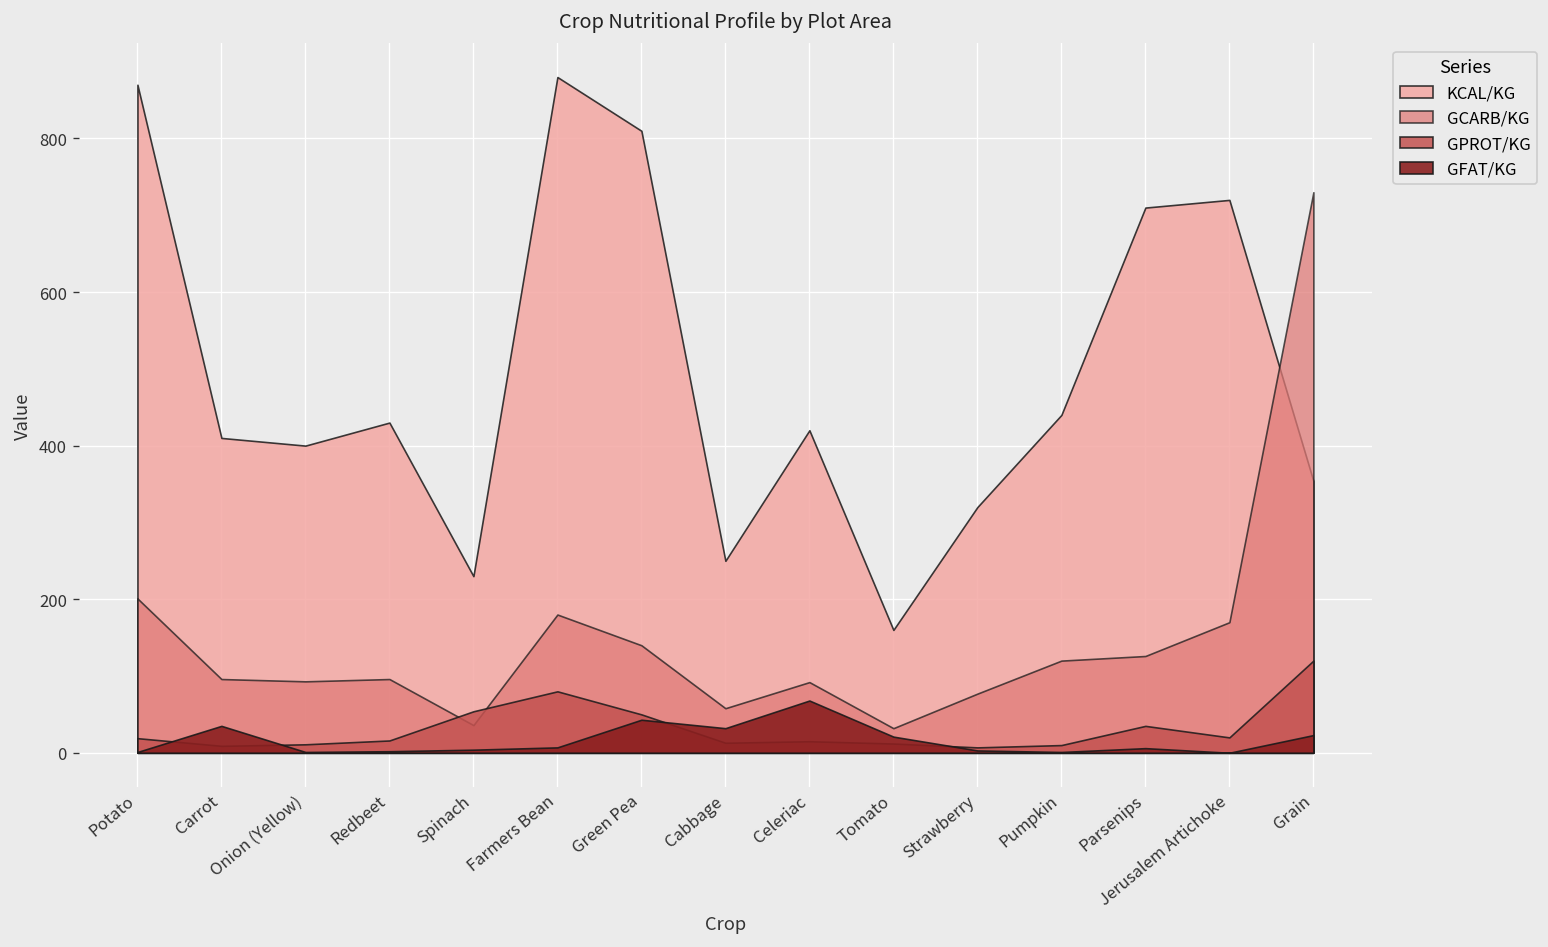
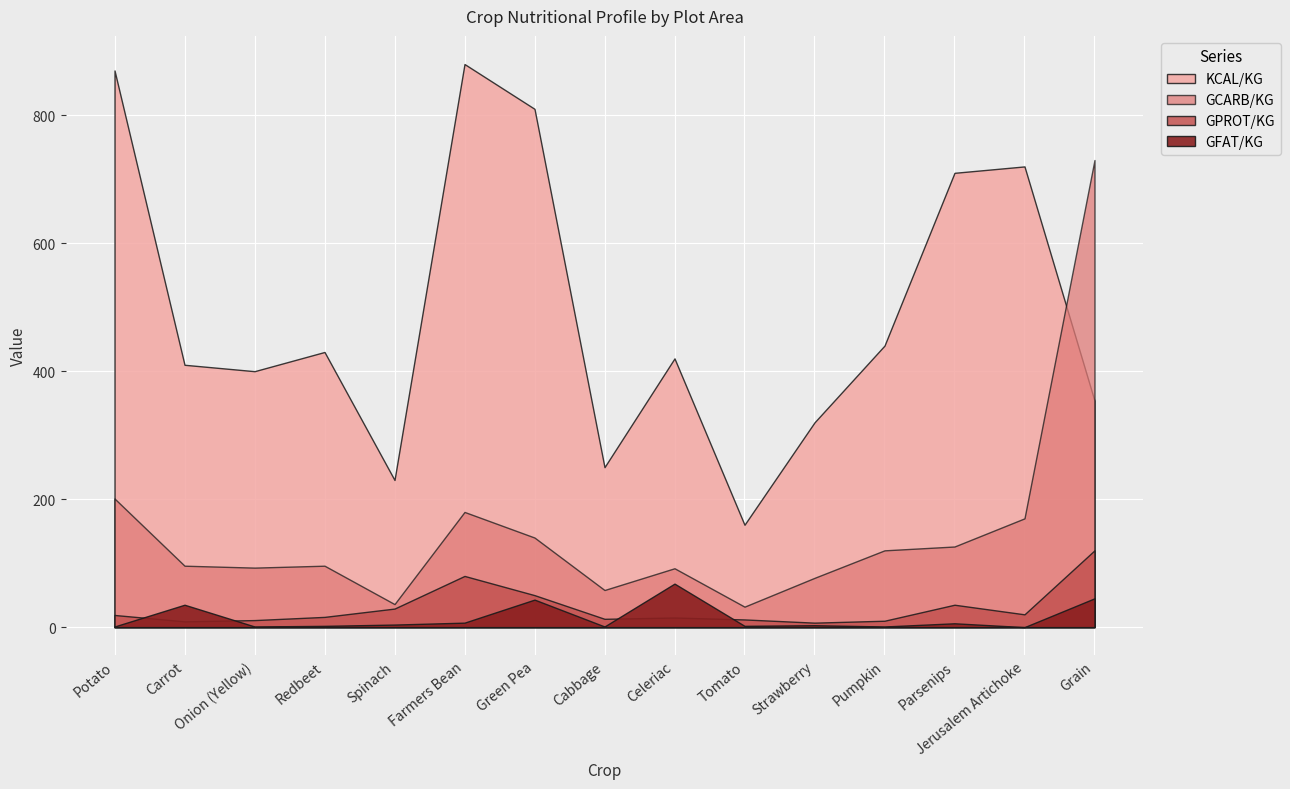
  {
    "GPROT/KG": {
      "Potato": 20,
      "Carrot": 10,
      "Onion (Yellow)": 10,
      "Redbeet": 20,
-     "Spinach": 50,
+     "Spinach": 30,
      "Farmers Bean": 80,
      "Green Pea": 50,
      "Cabbage": 10,
      "Celeriac": 20,
      "Tomato": 10,
      "Pumpkin": 10,
      "Parsenips": 40,
      "Jerusalem Artichoke": 20,
      "Grain": 120
    },
    "GFAT/KG": {
      "Carrot": 40,
      "Spinach": 0,
      "Farmers Bean": 10,
      "Green Pea": 40,
-     "Cabbage": 30,
+     "Cabbage": 0,
      "Celeriac": 70,
-     "Tomato": 20,
+     "Tomato": 0,
      "Parsenips": 10,
      "Jerusalem Artichoke": 0,
-     "Grain": 20
+     "Grain": 50
    }
  }
